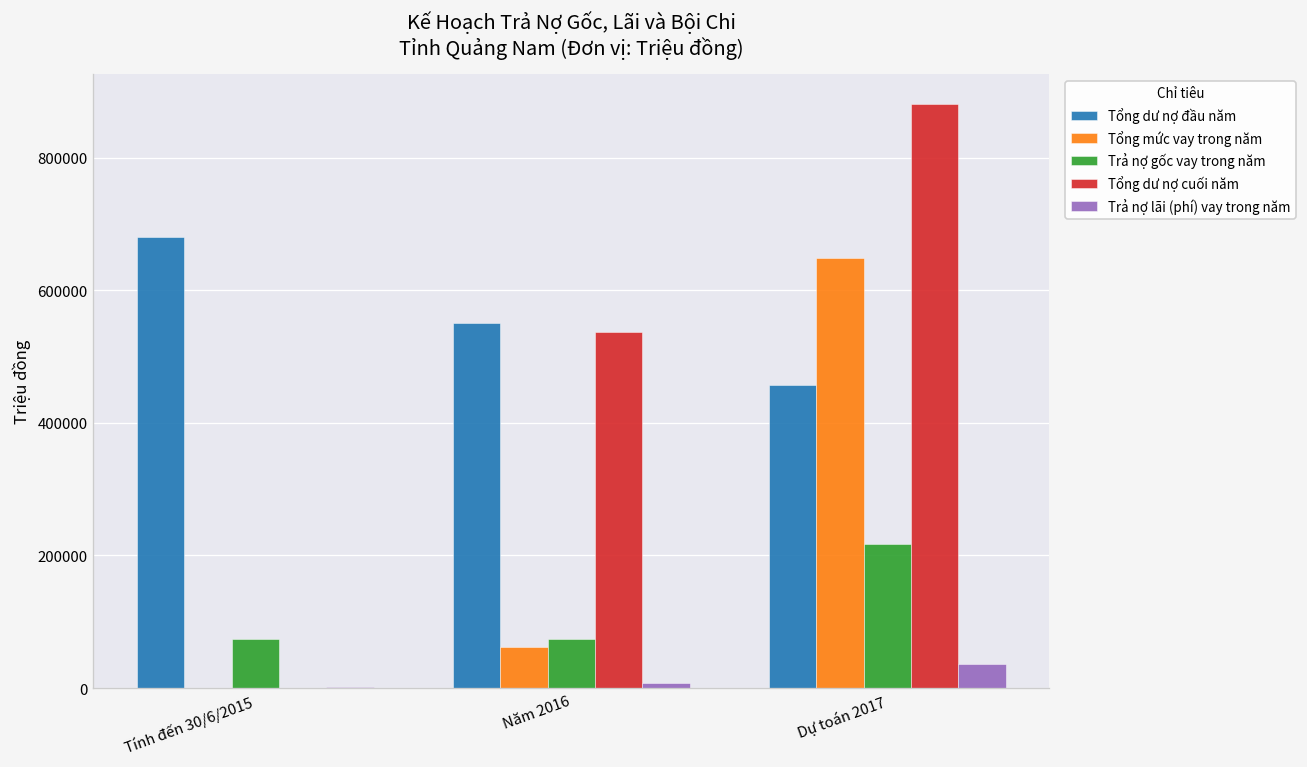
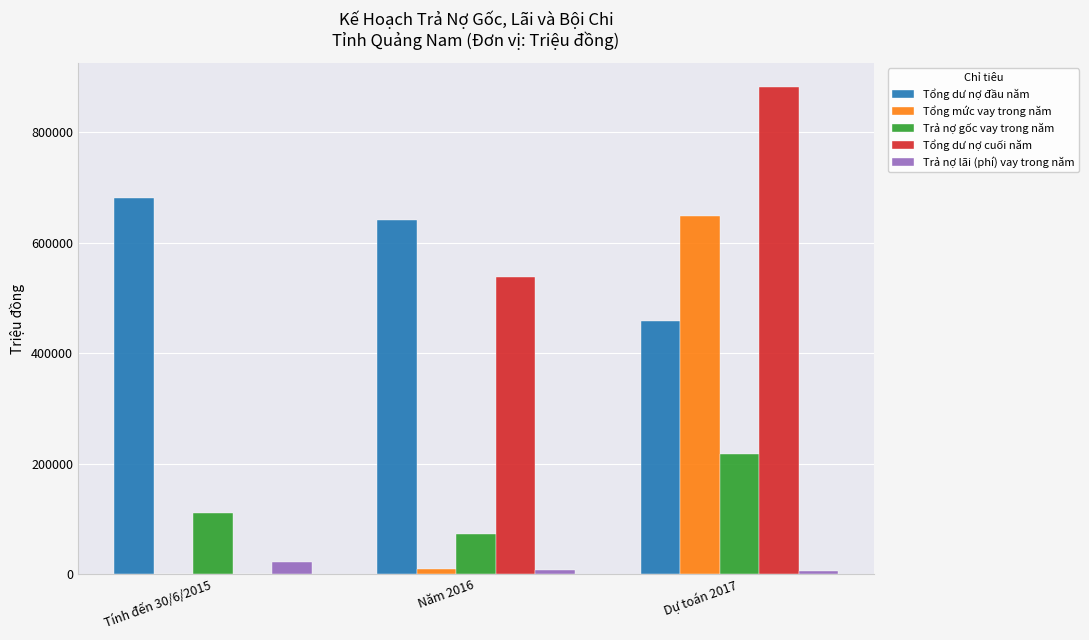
  {
    "Tổng dư nợ đầu năm": {
      "Tính đến 30/6/2015": 680000,
-     "Năm 2016": 550000,
+     "Năm 2016": 640000,
      "Dự toán 2017": 460000
    },
    "Tổng mức vay trong năm": {
      "Tính đến 30/6/2015": 0,
-     "Năm 2016": 60000,
+     "Năm 2016": 10000,
      "Dự toán 2017": 650000
    },
    "Trả nợ gốc vay trong năm": {
-     "Tính đến 30/6/2015": 70000,
+     "Tính đến 30/6/2015": 110000,
      "Năm 2016": 70000,
      "Dự toán 2017": 220000
    },
    "Tổng dư nợ cuối năm": {
      "Tính đến 30/6/2015": 0,
      "Năm 2016": 540000,
      "Dự toán 2017": 880000
    },
    "Trả nợ lãi (phí) vay trong năm": {
-     "Tính đến 30/6/2015": 0,
+     "Tính đến 30/6/2015": 20000,
      "Năm 2016": 10000,
-     "Dự toán 2017": 40000
+     "Dự toán 2017": 10000
    }
  }
